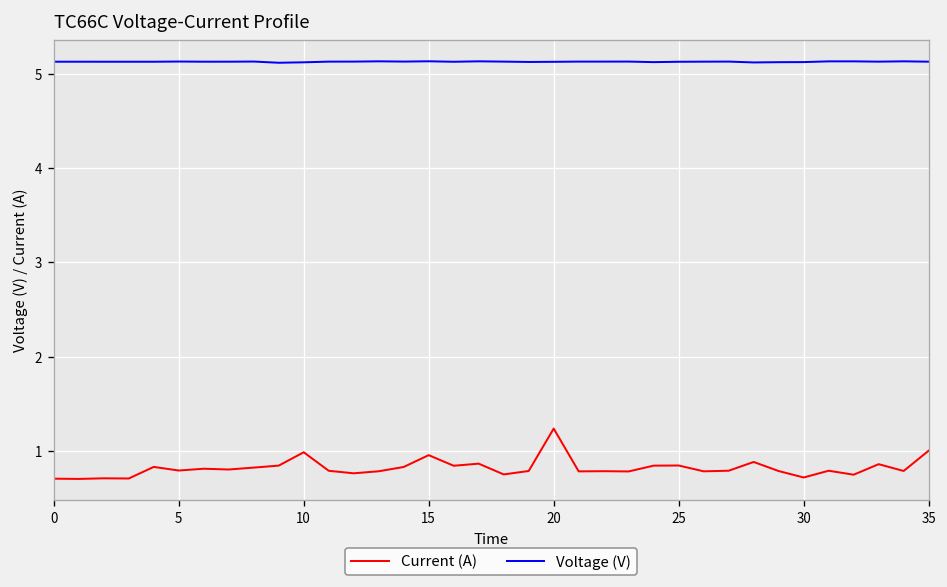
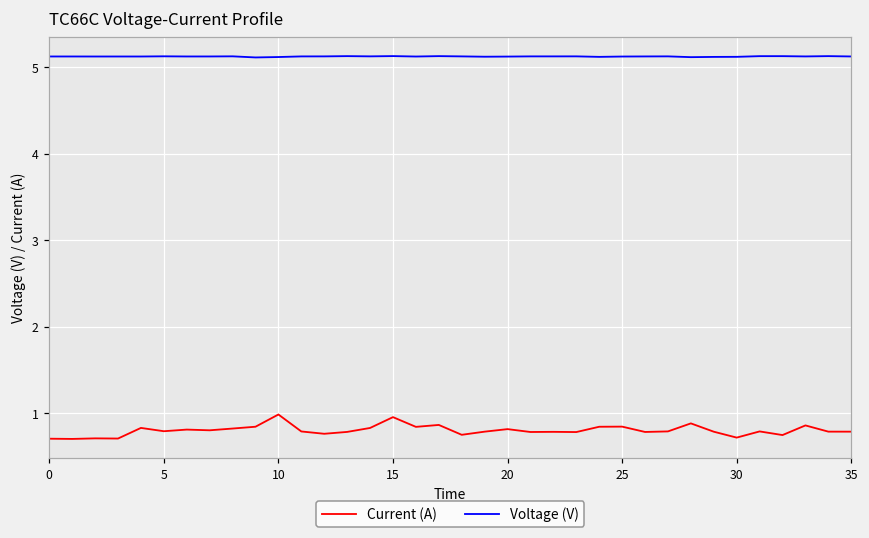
  {
    "Current (A)": {
      "0": 0.7,
      "5": 0.8,
      "10": 1.0,
      "15": 1.0,
-     "20": 1.2,
+     "20": 0.8,
      "25": 0.8,
      "30": 0.7,
-     "35": 1.0
+     "35": 0.8
    },
    "Voltage (V)": {
      "0": 5.1,
      "5": 5.1,
      "10": 5.1,
      "15": 5.1,
      "20": 5.1,
      "25": 5.1,
      "30": 5.1,
      "35": 5.1
    }
  }
